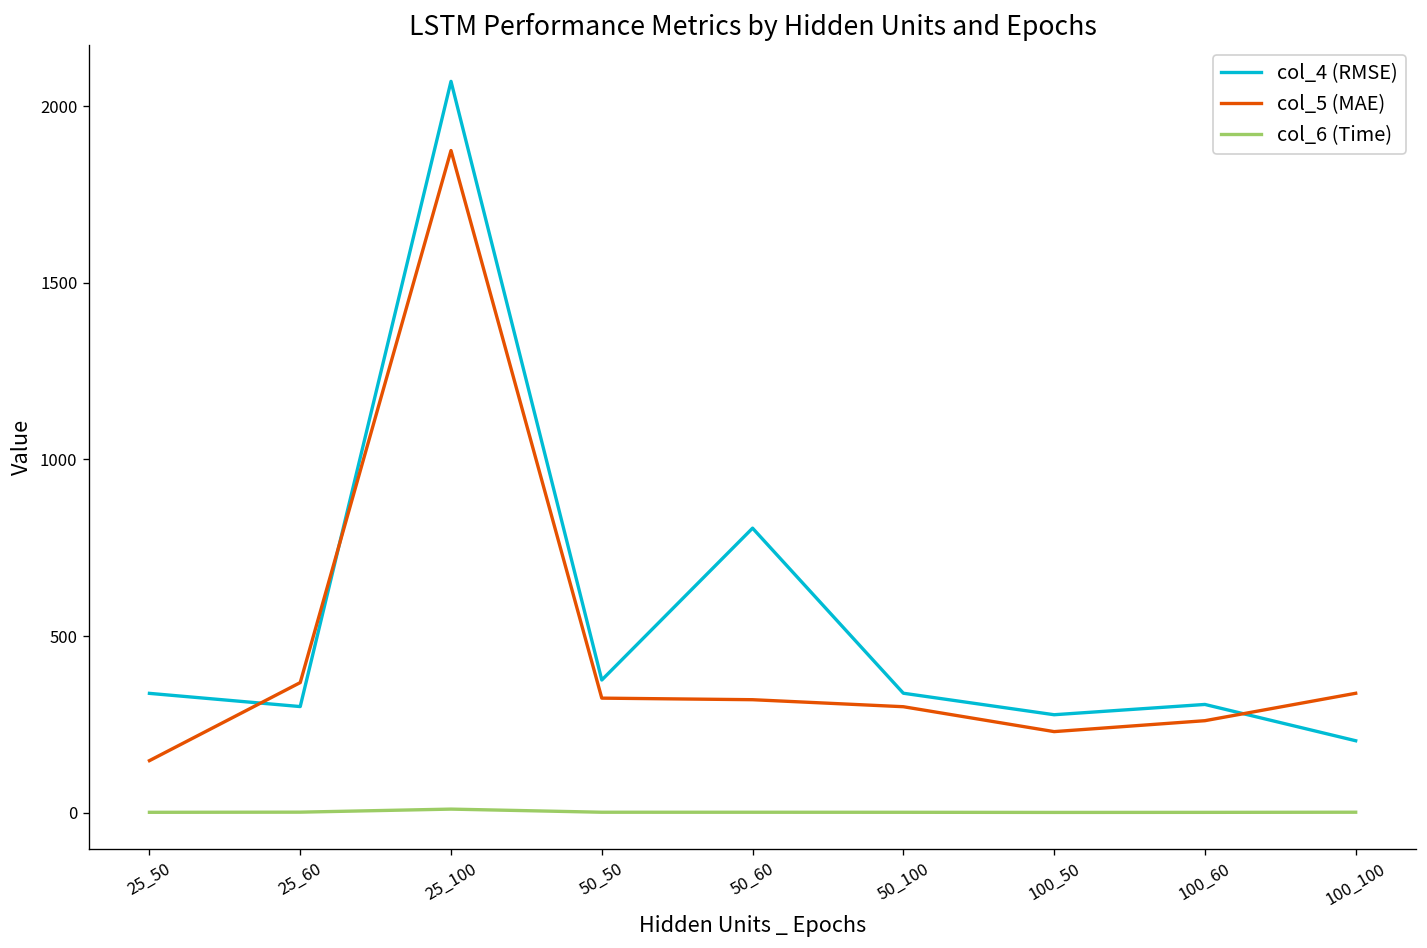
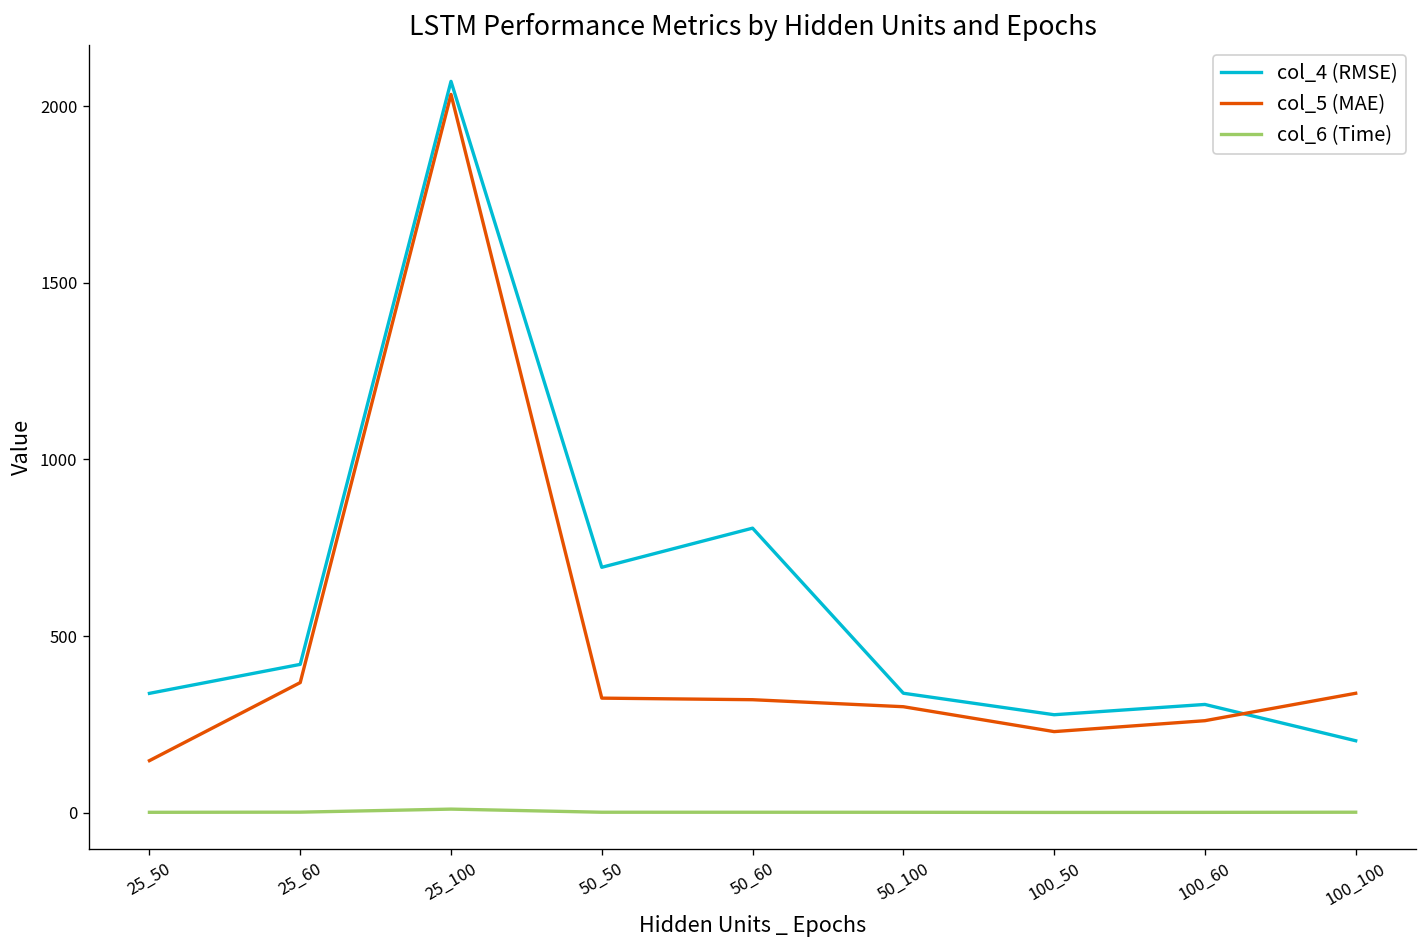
  {
    "col_4 (RMSE)": {
      "25_50": 340,
-     "25_60": 300,
+     "25_60": 420,
      "25_100": 2070,
-     "50_50": 380,
+     "50_50": 690,
      "50_60": 810,
      "50_100": 340,
      "100_50": 280,
      "100_60": 310,
      "100_100": 200
    },
    "col_5 (MAE)": {
      "25_50": 150,
      "25_60": 370,
-     "25_100": 1870,
+     "25_100": 2030,
      "50_50": 320,
      "50_60": 320,
      "50_100": 300,
      "100_50": 230,
      "100_60": 260,
      "100_100": 340
    },
    "col_6 (Time)": {
      "25_50": 0,
      "25_60": 0,
      "25_100": 10,
      "50_50": 0,
      "50_60": 0,
      "50_100": 0,
      "100_50": 0,
      "100_60": 0,
      "100_100": 0
    }
  }
